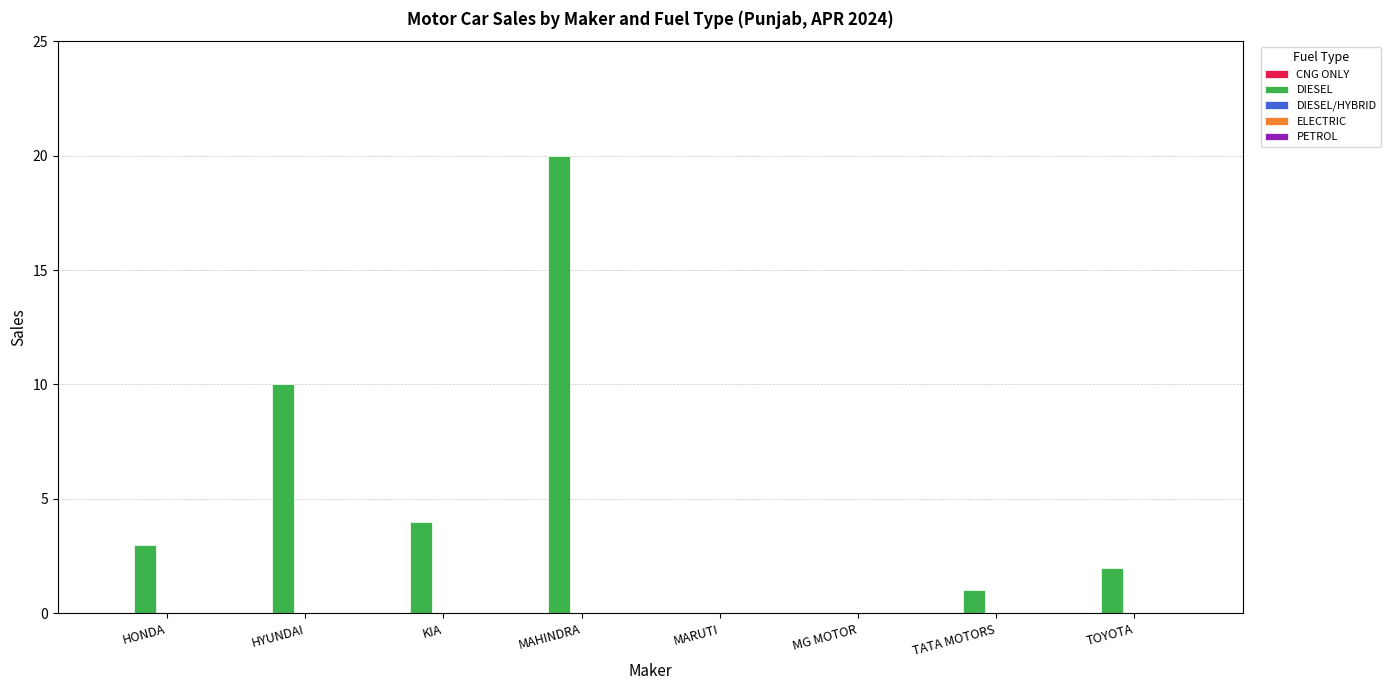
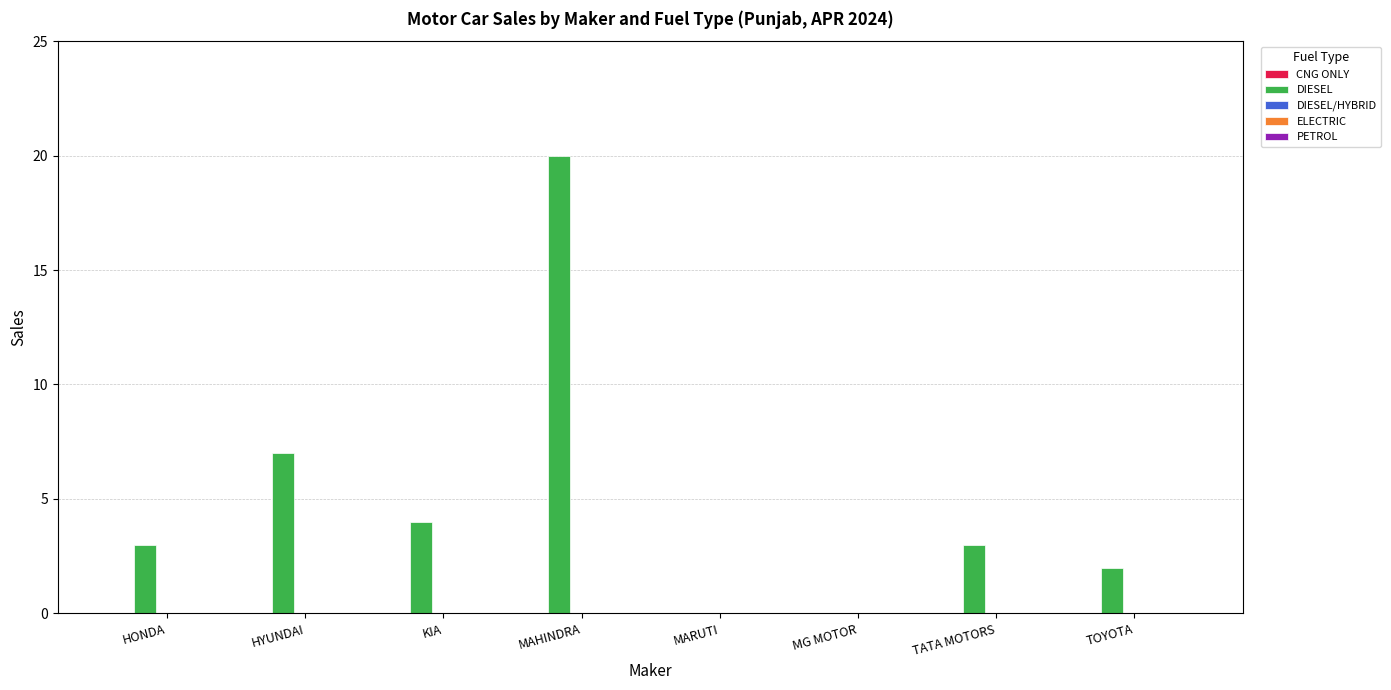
  {
    "CNG ONLY": {
      "HONDA": 0,
      "HYUNDAI": 0,
      "KIA": 0,
      "MAHINDRA": 0,
      "MARUTI": 0,
      "MG MOTOR": 0,
      "TATA MOTORS": 0,
      "TOYOTA": 0
    },
    "DIESEL": {
      "HONDA": 3,
-     "HYUNDAI": 10,
+     "HYUNDAI": 7,
      "KIA": 4,
      "MAHINDRA": 20,
      "MARUTI": 0,
      "MG MOTOR": 0,
-     "TATA MOTORS": 1,
+     "TATA MOTORS": 3,
      "TOYOTA": 2
    },
    "DIESEL/HYBRID": {
      "HONDA": 0,
      "HYUNDAI": 0,
      "KIA": 0,
      "MAHINDRA": 0,
      "MARUTI": 0,
      "MG MOTOR": 0,
      "TATA MOTORS": 0,
      "TOYOTA": 0
    },
    "ELECTRIC": {
      "HONDA": 0,
      "HYUNDAI": 0,
      "KIA": 0,
      "MAHINDRA": 0,
      "MARUTI": 0,
      "MG MOTOR": 0,
      "TATA MOTORS": 0,
      "TOYOTA": 0
    },
    "PETROL": {
      "HONDA": 0,
      "HYUNDAI": 0,
      "KIA": 0,
      "MAHINDRA": 0,
      "MARUTI": 0,
      "MG MOTOR": 0,
      "TATA MOTORS": 0,
      "TOYOTA": 0
    }
  }
